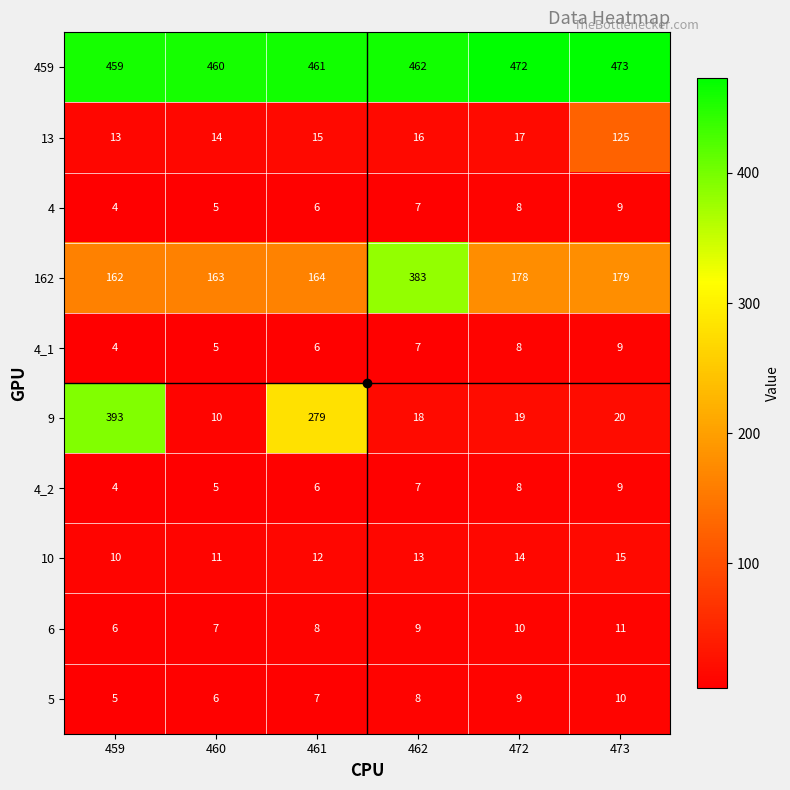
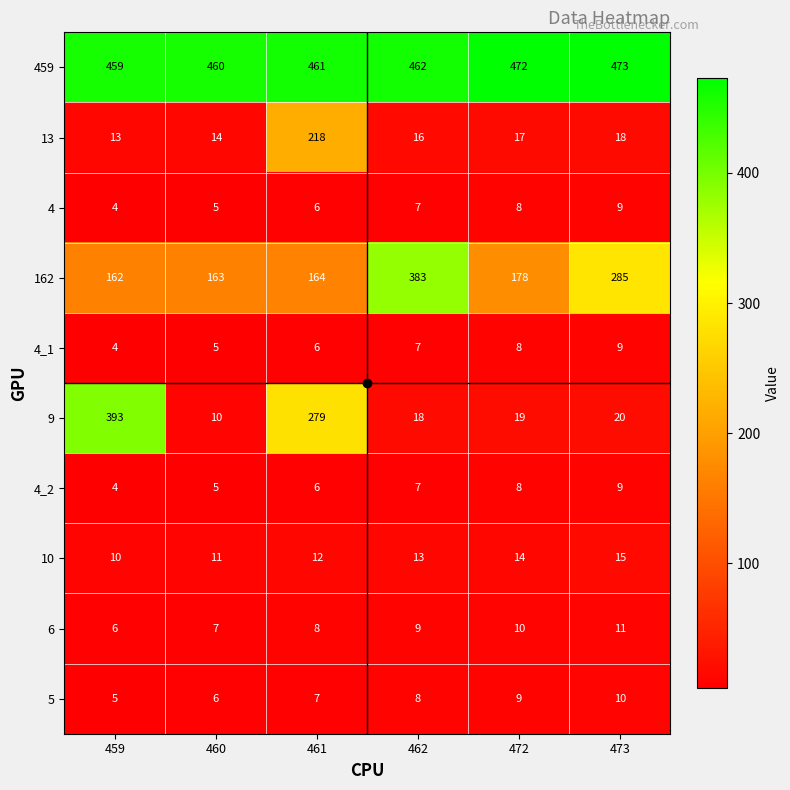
  {
    "459": {
      "459": 459,
      "460": 460,
      "461": 461,
      "462": 462,
      "472": 472,
      "473": 473
    },
    "13": {
      "459": 13,
      "460": 14,
-     "461": 15,
+     "461": 218,
      "462": 16,
      "472": 17,
-     "473": 125
+     "473": 18
    },
    "4": {
      "459": 4,
      "460": 5,
      "461": 6,
      "462": 7,
      "472": 8,
      "473": 9
    },
    "162": {
      "459": 162,
      "460": 163,
      "461": 164,
      "462": 383,
      "472": 178,
-     "473": 179
+     "473": 285
    },
    "4_1": {
      "459": 4,
      "460": 5,
      "461": 6,
      "462": 7,
      "472": 8,
      "473": 9
    },
    "9": {
      "459": 393,
      "460": 10,
      "461": 279,
      "462": 18,
      "472": 19,
      "473": 20
    },
    "4_2": {
      "459": 4,
      "460": 5,
      "461": 6,
      "462": 7,
      "472": 8,
      "473": 9
    },
    "10": {
      "459": 10,
      "460": 11,
      "461": 12,
      "462": 13,
      "472": 14,
      "473": 15
    },
    "6": {
      "459": 6,
      "460": 7,
      "461": 8,
      "462": 9,
      "472": 10,
      "473": 11
    },
    "5": {
      "459": 5,
      "460": 6,
      "461": 7,
      "462": 8,
      "472": 9,
      "473": 10
    }
  }
